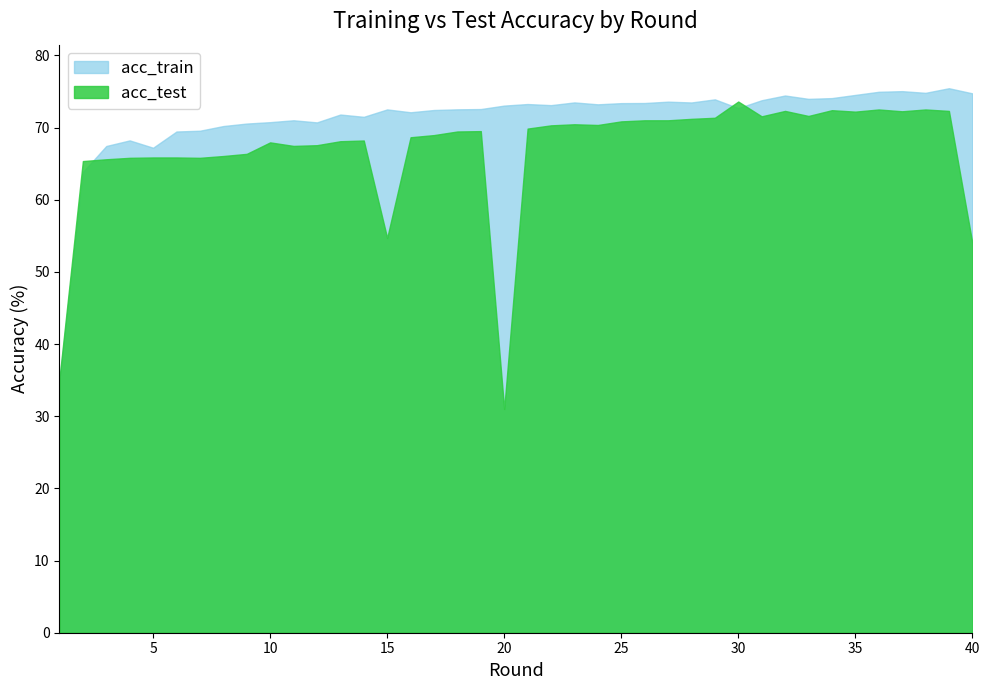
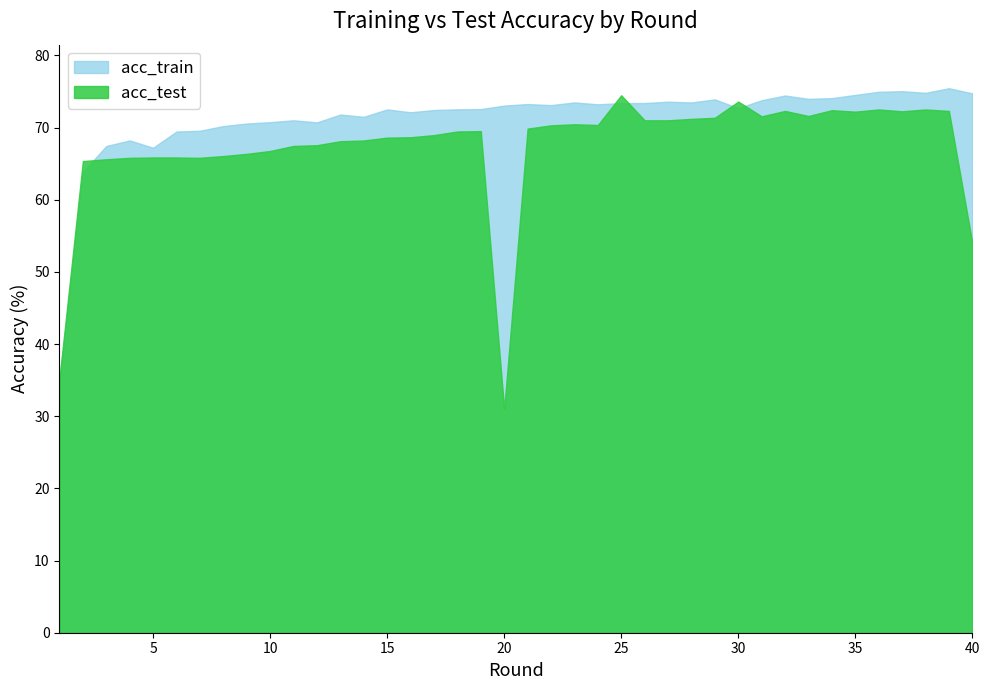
  {
    "acc_train": {
      "5": 67,
      "10": 71,
      "15": 73,
      "20": 73,
      "25": 73,
      "30": 73,
      "35": 75,
      "40": 75
    },
    "acc_test": {
      "5": 66,
-     "10": 68,
-     "15": 55,
+     "10": 67,
+     "15": 69,
      "20": 31,
-     "25": 71,
+     "25": 74,
      "30": 74,
      "35": 72,
      "40": 54
    }
  }
